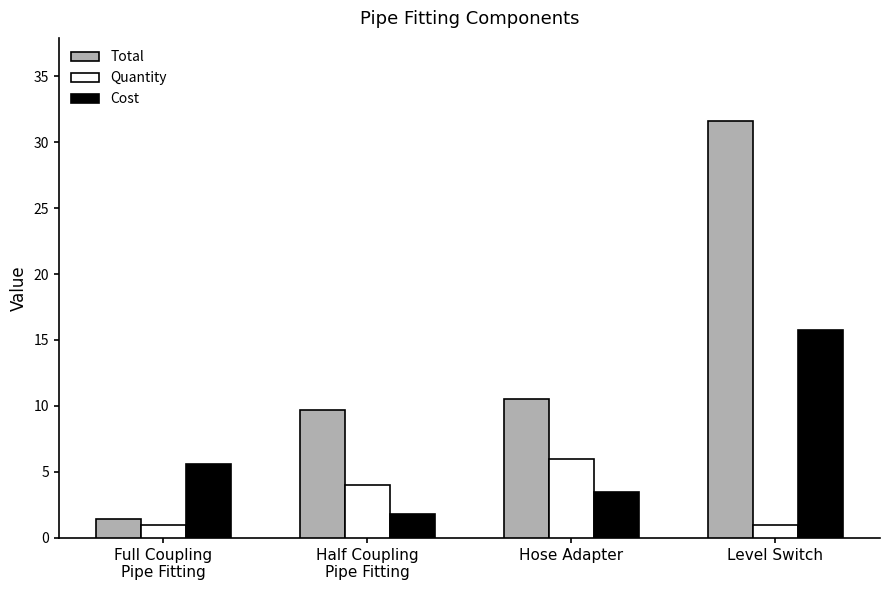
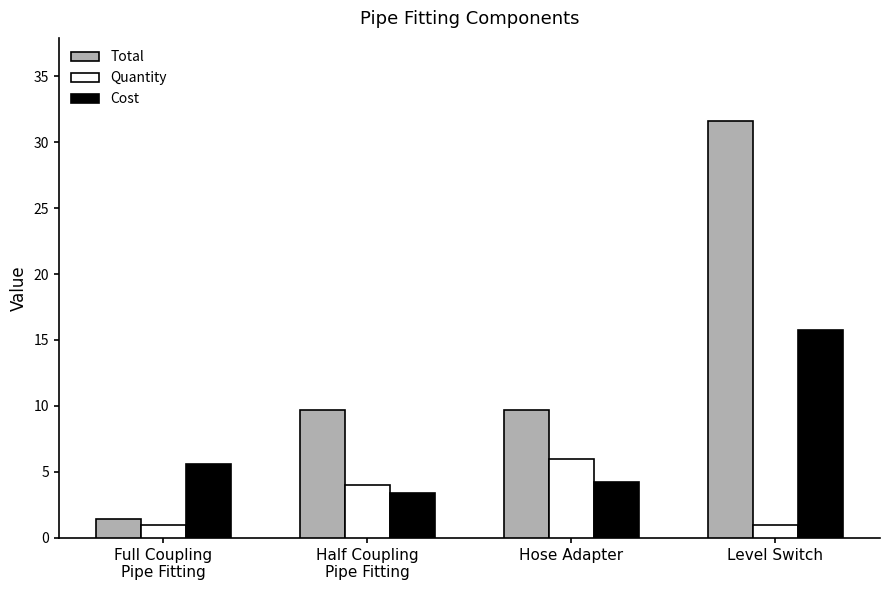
  {
    "Total": {
      "Full Coupling Pipe Fitting": 1.4,
      "Half Coupling Pipe Fitting": 9.7,
-     "Hose Adapter": 10.5,
+     "Hose Adapter": 9.7,
      "Level Switch": 31.6
    },
    "Quantity": {
      "Full Coupling Pipe Fitting": 1.0,
      "Half Coupling Pipe Fitting": 4.0,
      "Hose Adapter": 6.0,
      "Level Switch": 1.0
    },
    "Cost": {
      "Full Coupling Pipe Fitting": 5.6,
-     "Half Coupling Pipe Fitting": 1.8,
-     "Hose Adapter": 3.5,
+     "Half Coupling Pipe Fitting": 3.4,
+     "Hose Adapter": 4.2,
      "Level Switch": 15.8
    }
  }
